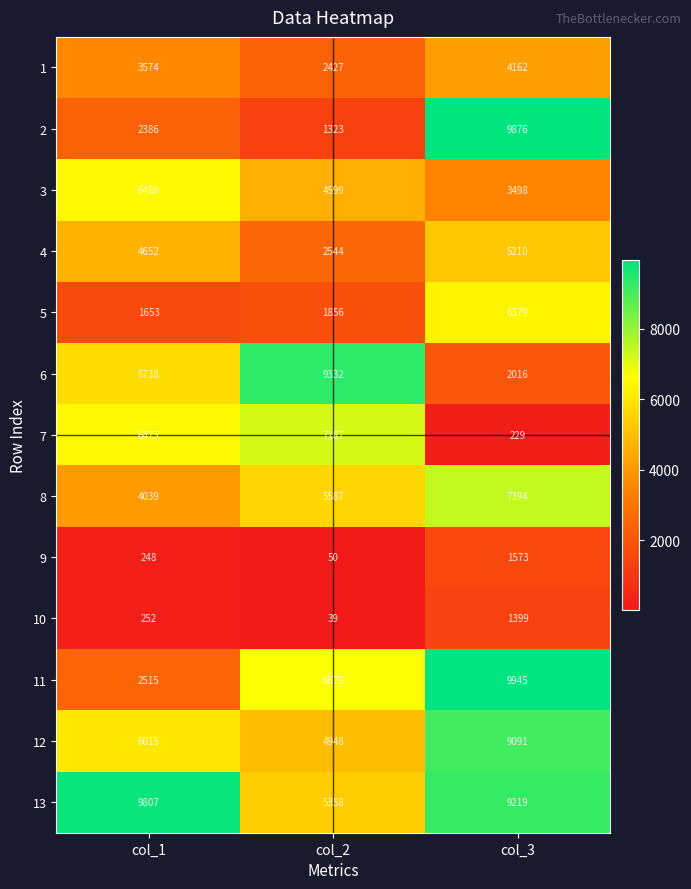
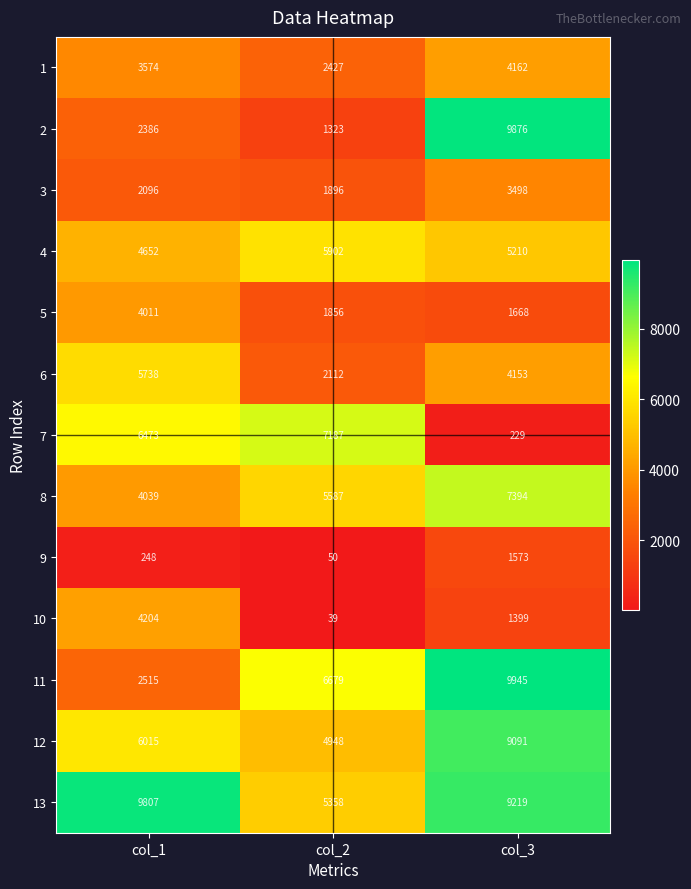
  {
    "1": {
      "col_1": 3574,
      "col_2": 2427,
      "col_3": 4162
    },
    "2": {
      "col_1": 2386,
      "col_2": 1323,
      "col_3": 9876
    },
    "3": {
-     "col_1": 6486,
-     "col_2": 4599,
+     "col_1": 2096,
+     "col_2": 1896,
      "col_3": 3498
    },
    "4": {
      "col_1": 4652,
-     "col_2": 2544,
+     "col_2": 5902,
      "col_3": 5210
    },
    "5": {
-     "col_1": 1653,
+     "col_1": 4011,
      "col_2": 1856,
-     "col_3": 6379
+     "col_3": 1668
    },
    "6": {
      "col_1": 5738,
-     "col_2": 9332,
-     "col_3": 2016
+     "col_2": 2112,
+     "col_3": 4153
    },
    "7": {
      "col_1": 6473,
      "col_2": 7187,
      "col_3": 229
    },
    "8": {
      "col_1": 4039,
      "col_2": 5587,
      "col_3": 7394
    },
    "9": {
      "col_1": 248,
      "col_2": 50,
      "col_3": 1573
    },
    "10": {
-     "col_1": 252,
+     "col_1": 4204,
      "col_2": 39,
      "col_3": 1399
    },
    "11": {
      "col_1": 2515,
      "col_2": 6679,
      "col_3": 9945
    },
    "12": {
      "col_1": 6015,
      "col_2": 4948,
      "col_3": 9091
    },
    "13": {
      "col_1": 9807,
      "col_2": 5358,
      "col_3": 9219
    }
  }
